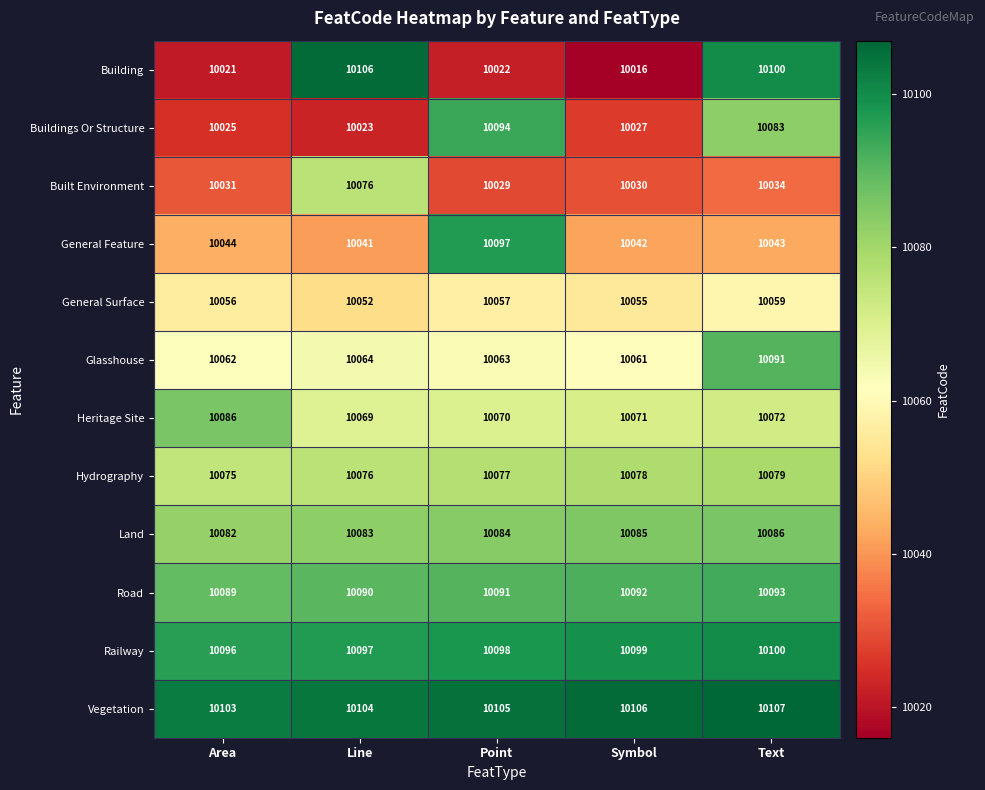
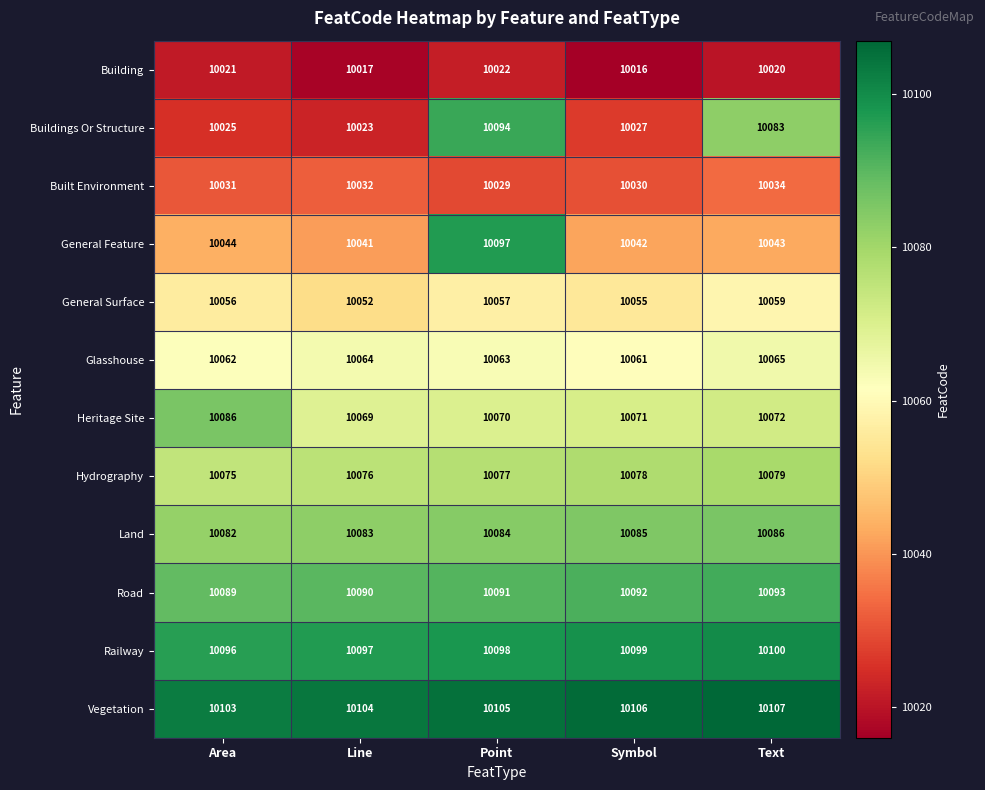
  {
    "Building": {
      "Area": 10021,
-     "Line": 10106,
+     "Line": 10017,
      "Point": 10022,
      "Symbol": 10016,
-     "Text": 10100
+     "Text": 10020
    },
    "Buildings Or Structure": {
      "Area": 10025,
      "Line": 10023,
      "Point": 10094,
      "Symbol": 10027,
      "Text": 10083
    },
    "Built Environment": {
      "Area": 10031,
-     "Line": 10076,
+     "Line": 10032,
      "Point": 10029,
      "Symbol": 10030,
      "Text": 10034
    },
    "General Feature": {
      "Area": 10044,
      "Line": 10041,
      "Point": 10097,
      "Symbol": 10042,
      "Text": 10043
    },
    "General Surface": {
      "Area": 10056,
      "Line": 10052,
      "Point": 10057,
      "Symbol": 10055,
      "Text": 10059
    },
    "Glasshouse": {
      "Area": 10062,
      "Line": 10064,
      "Point": 10063,
      "Symbol": 10061,
-     "Text": 10091
+     "Text": 10065
    },
    "Heritage Site": {
      "Area": 10086,
      "Line": 10069,
      "Point": 10070,
      "Symbol": 10071,
      "Text": 10072
    },
    "Hydrography": {
      "Area": 10075,
      "Line": 10076,
      "Point": 10077,
      "Symbol": 10078,
      "Text": 10079
    },
    "Land": {
      "Area": 10082,
      "Line": 10083,
      "Point": 10084,
      "Symbol": 10085,
      "Text": 10086
    },
    "Road": {
      "Area": 10089,
      "Line": 10090,
      "Point": 10091,
      "Symbol": 10092,
      "Text": 10093
    },
    "Railway": {
      "Area": 10096,
      "Line": 10097,
      "Point": 10098,
      "Symbol": 10099,
      "Text": 10100
    },
    "Vegetation": {
      "Area": 10103,
      "Line": 10104,
      "Point": 10105,
      "Symbol": 10106,
      "Text": 10107
    }
  }
